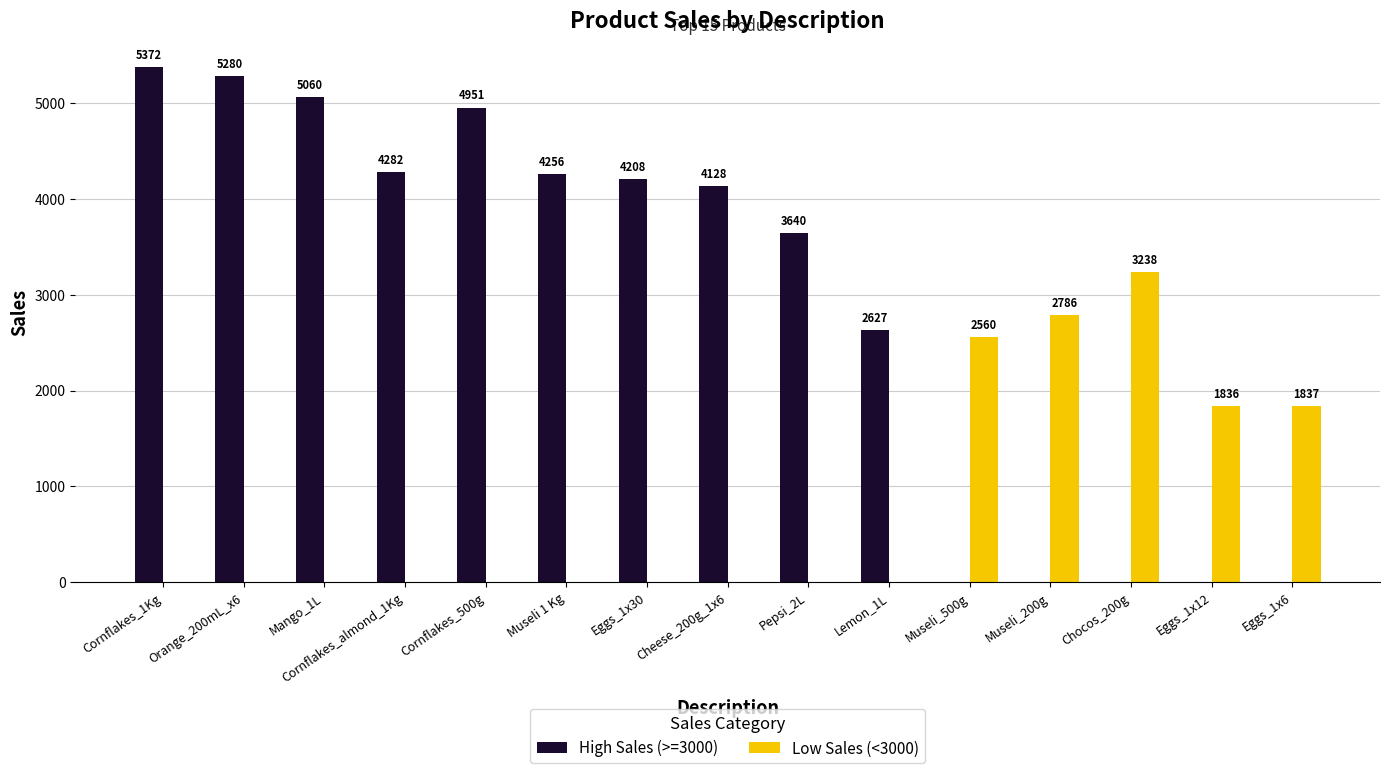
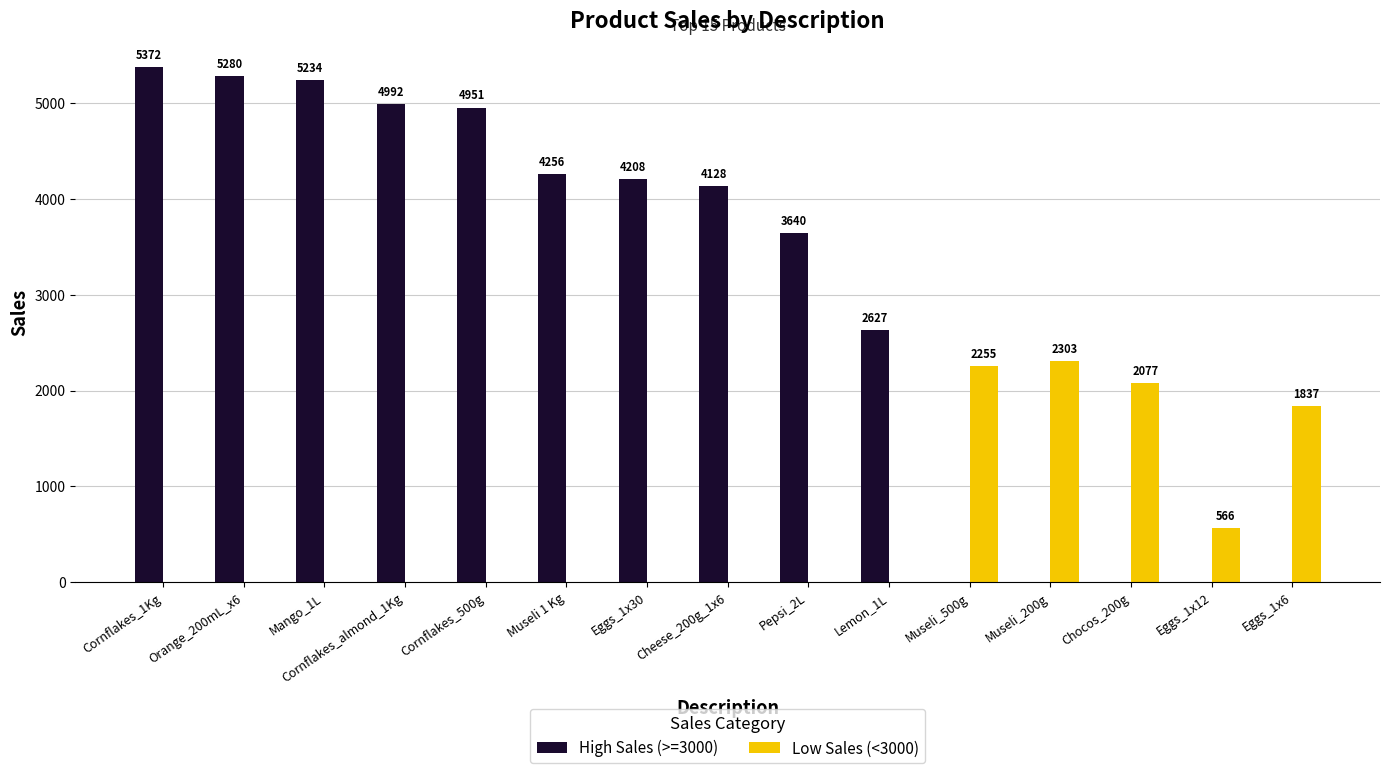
  {
    "High Sales (>=3000)": {
      "Cornflakes_1Kg": 5372,
      "Orange_200mL_x6": 5280,
-     "Mango_1L": 5060,
-     "Cornflakes_almond_1Kg": 4282,
+     "Mango_1L": 5234,
+     "Cornflakes_almond_1Kg": 4992,
      "Cornflakes_500g": 4951,
      "Museli 1 Kg": 4256,
      "Eggs_1x30": 4208,
      "Cheese_200g_1x6": 4128,
      "Pepsi_2L": 3640,
      "Lemon_1L": 2627
    },
    "Low Sales (<3000)": {
-     "Museli_500g": 2560,
-     "Museli_200g": 2786,
-     "Chocos_200g": 3238,
-     "Eggs_1x12": 1836,
+     "Museli_500g": 2255,
+     "Museli_200g": 2303,
+     "Chocos_200g": 2077,
+     "Eggs_1x12": 566,
      "Eggs_1x6": 1837
    }
  }
